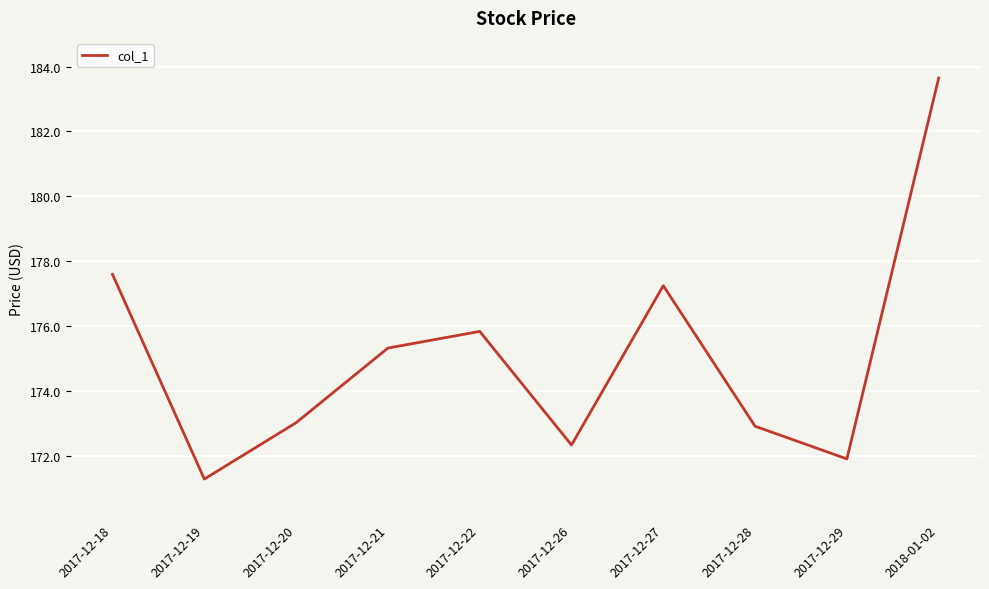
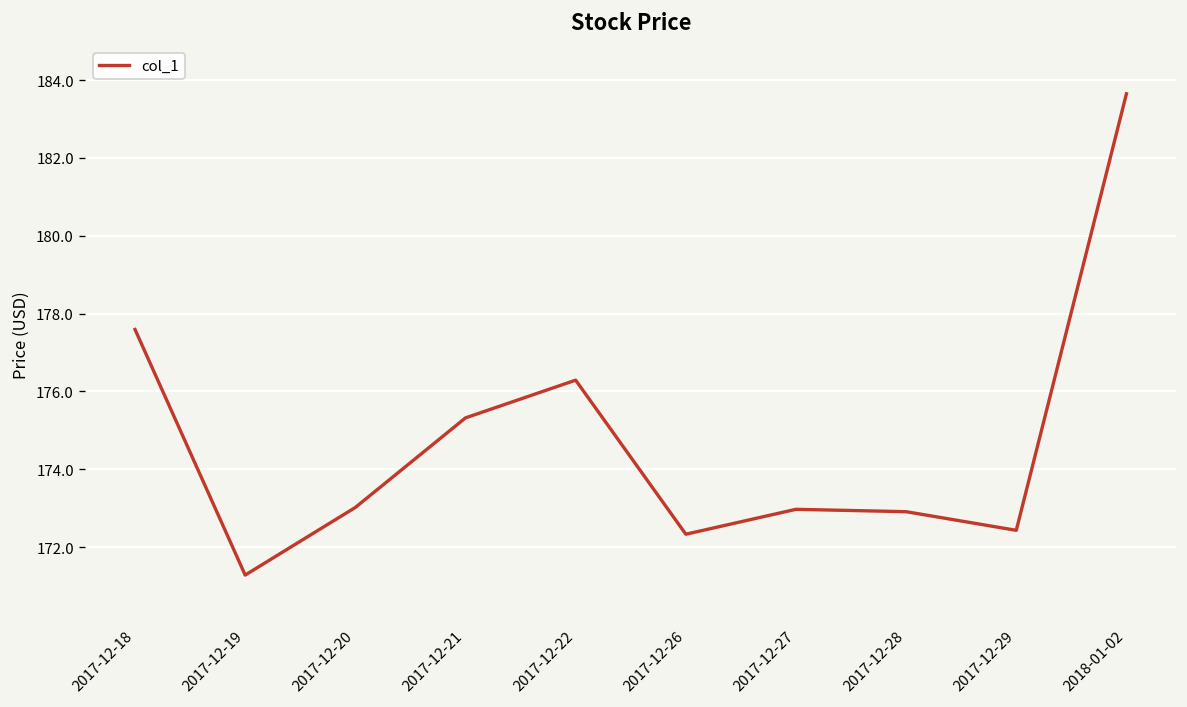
  {
    "2017-12-18": 177.6,
    "2017-12-19": 171.3,
    "2017-12-20": 173.0,
    "2017-12-21": 175.3,
-   "2017-12-22": 175.8,
+   "2017-12-22": 176.3,
    "2017-12-26": 172.3,
-   "2017-12-27": 177.2,
+   "2017-12-27": 173.0,
    "2017-12-28": 172.9,
-   "2017-12-29": 171.9,
+   "2017-12-29": 172.4,
    "2018-01-02": 183.6
  }
